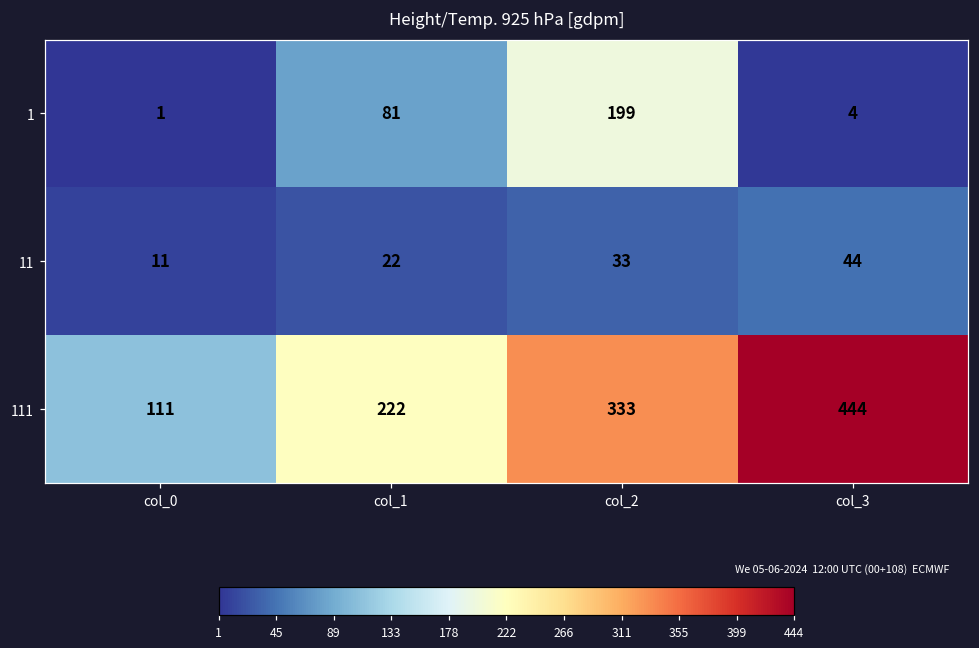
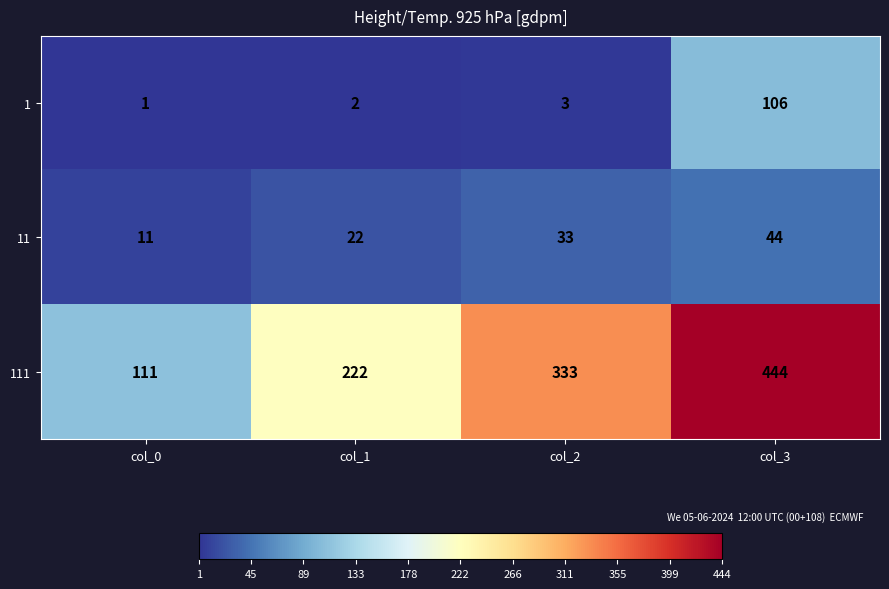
  {
    "1": {
      "col_0": 1,
-     "col_1": 81,
-     "col_2": 199,
-     "col_3": 4
+     "col_1": 2,
+     "col_2": 3,
+     "col_3": 106
    },
    "11": {
      "col_0": 11,
      "col_1": 22,
      "col_2": 33,
      "col_3": 44
    },
    "111": {
      "col_0": 111,
      "col_1": 222,
      "col_2": 333,
      "col_3": 444
    }
  }
